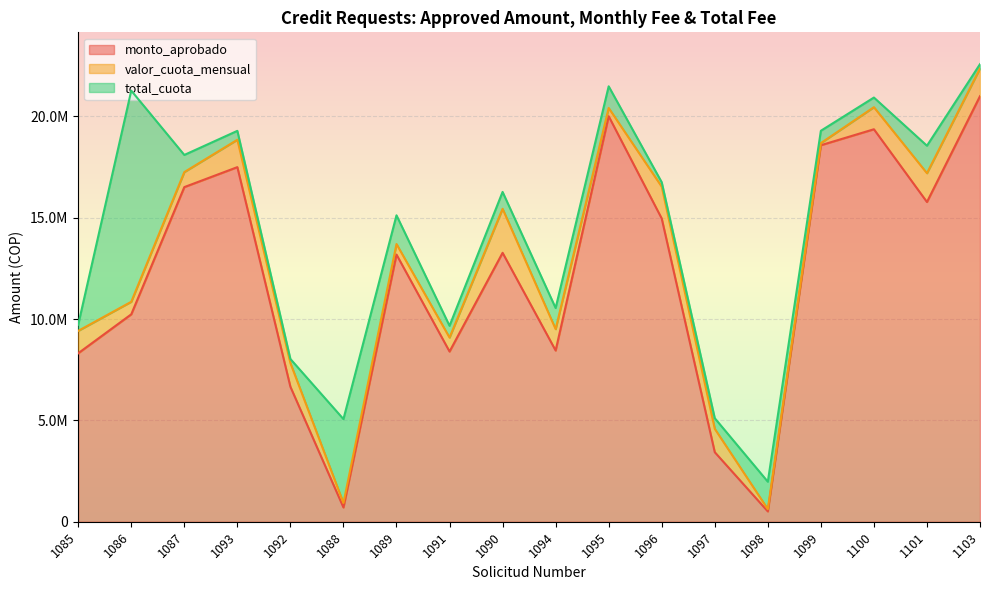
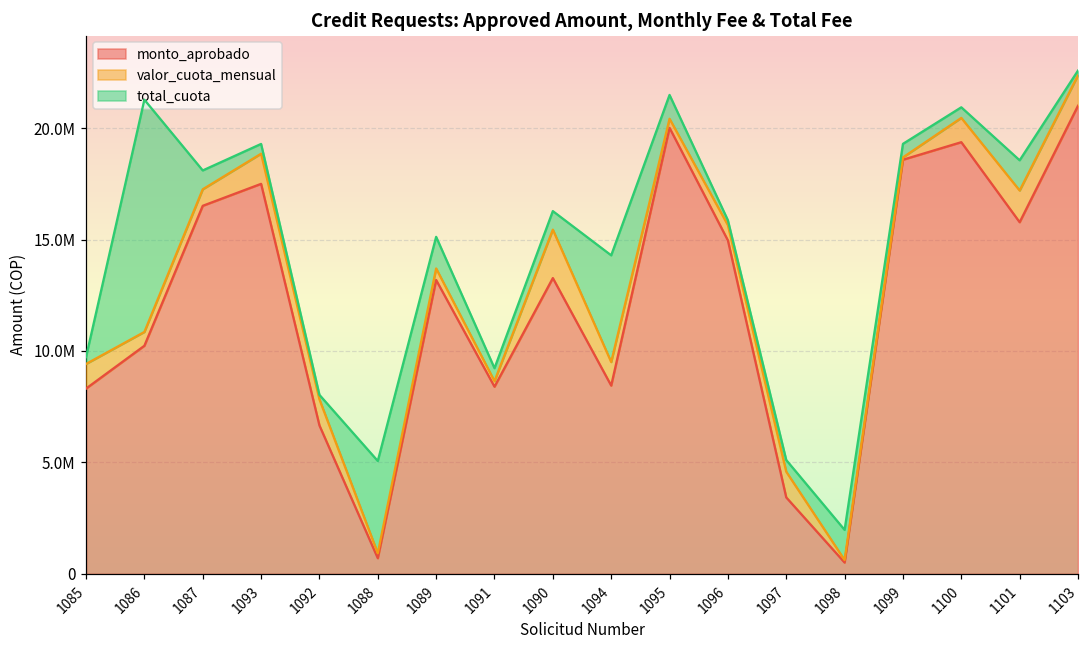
  {
    "monto_aprobado": {
      "1085": 8300000,
      "1086": 10200000,
      "1087": 16500000,
      "1093": 17500000,
      "1092": 6700000,
      "1088": 700000,
      "1089": 13200000,
      "1091": 8400000,
      "1090": 13300000,
      "1094": 8400000,
      "1095": 20000000,
      "1096": 15000000,
      "1097": 3400000,
      "1100": 19400000,
      "1101": 15800000,
      "1103": 21000000
    },
    "valor_cuota_mensual": {
      "1085": 1100000,
      "1086": 600000,
      "1087": 700000,
      "1093": 1400000,
      "1092": 1200000,
      "1088": 200000,
      "1089": 500000,
-     "1091": 700000,
+     "1091": 200000,
      "1090": 2200000,
      "1094": 1100000,
      "1095": 400000,
-     "1096": 1600000,
+     "1096": 700000,
      "1097": 1200000,
      "1100": 1100000,
      "1101": 1400000,
      "1103": 1400000
    },
    "total_cuota": {
      "1085": 300000,
      "1087": 800000,
      "1093": 400000,
      "1092": 200000,
      "1088": 4100000,
      "1089": 1400000,
      "1091": 600000,
      "1090": 800000,
-     "1094": 1000000,
+     "1094": 4800000,
      "1095": 1100000,
      "1096": 200000,
      "1097": 500000,
      "1098": 1400000,
      "1099": 600000,
      "1100": 500000,
      "1101": 1400000,
      "1103": 200000
    }
  }
